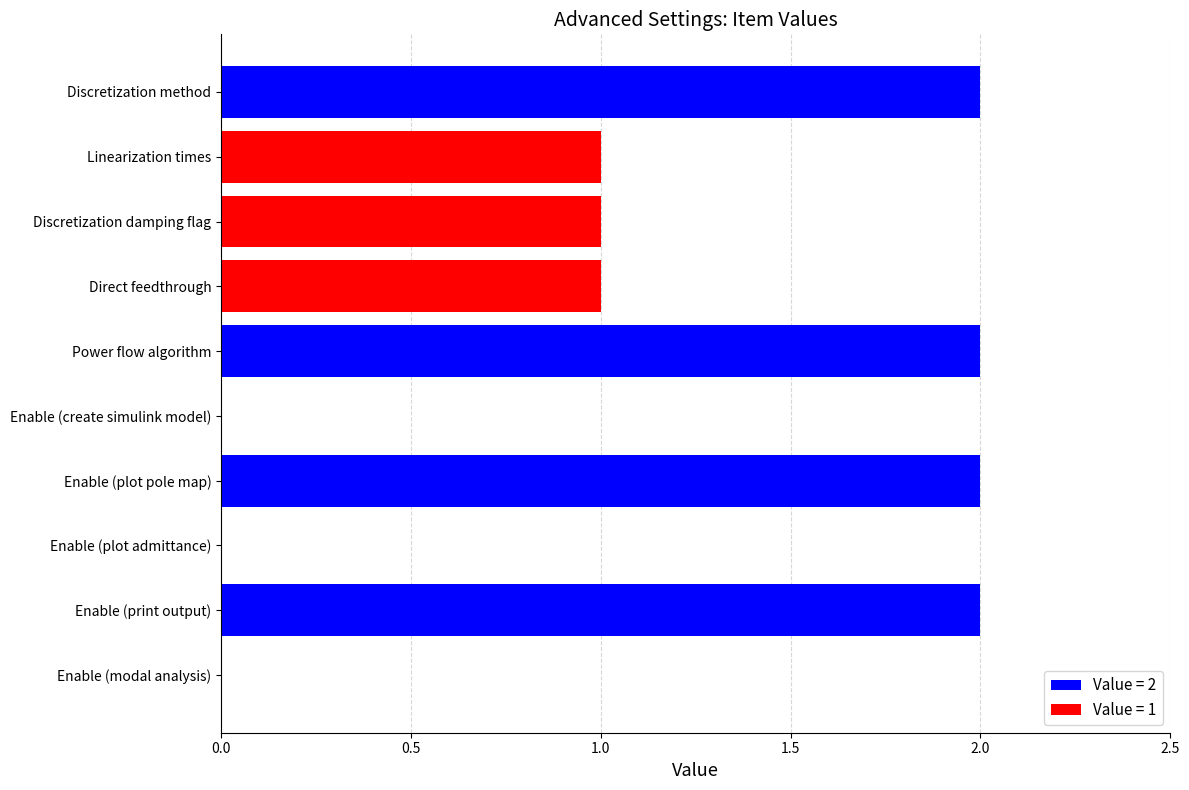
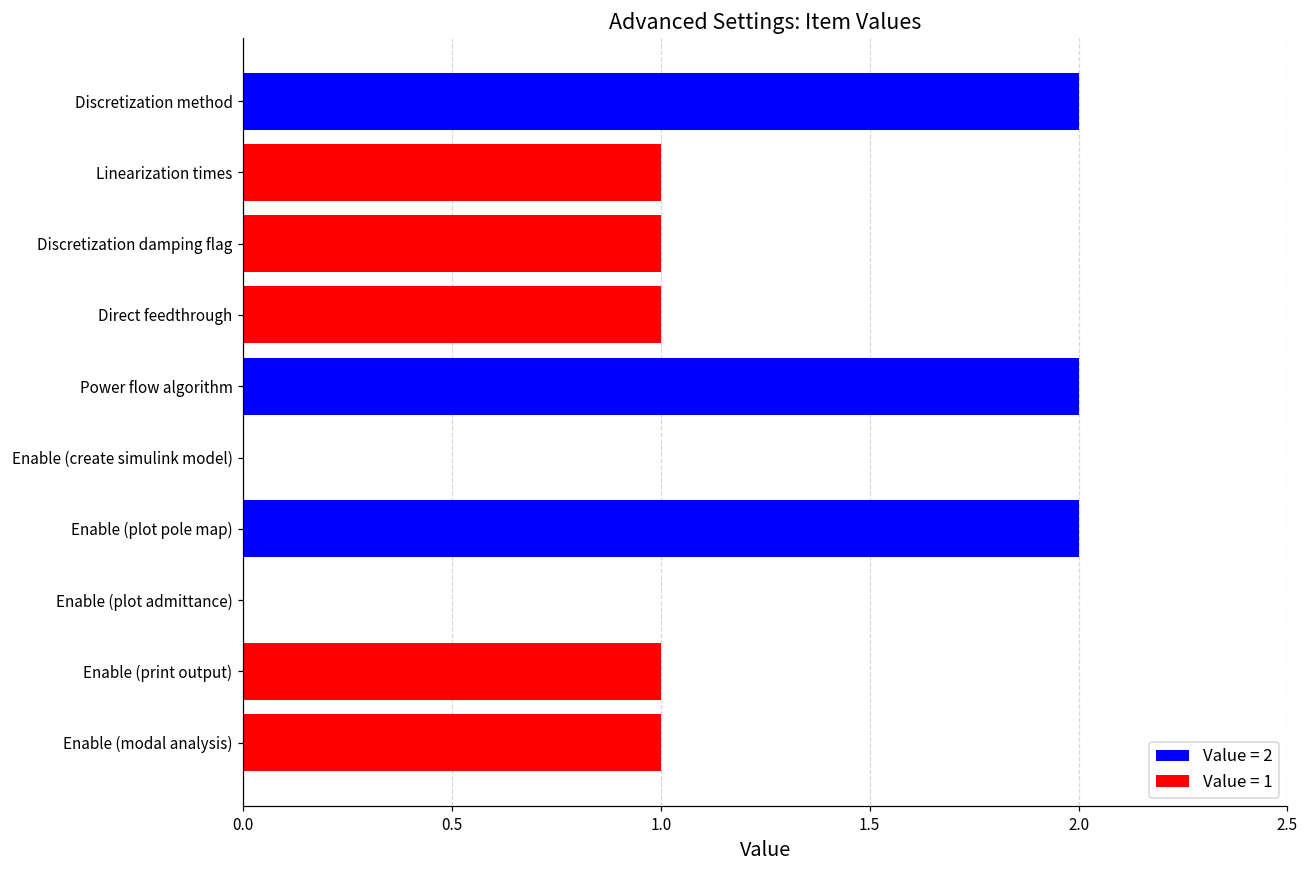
  {
    "Discretization method": 2,
    "Linearization times": 1,
    "Discretization damping flag": 1,
    "Direct feedthrough": 1,
    "Power flow algorithm": 2,
    "Enable (create simulink model)": 0,
    "Enable (plot pole map)": 2,
    "Enable (plot admittance)": 0,
-   "Enable (print output)": 2,
-   "Enable (modal analysis)": 0
+   "Enable (print output)": 1,
+   "Enable (modal analysis)": 1
  }
